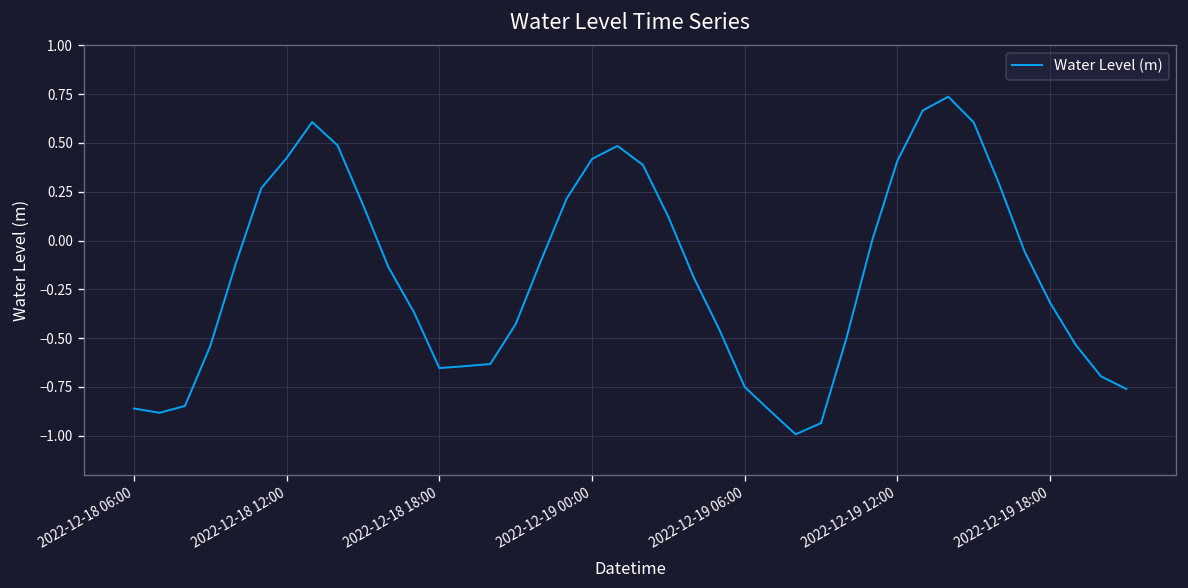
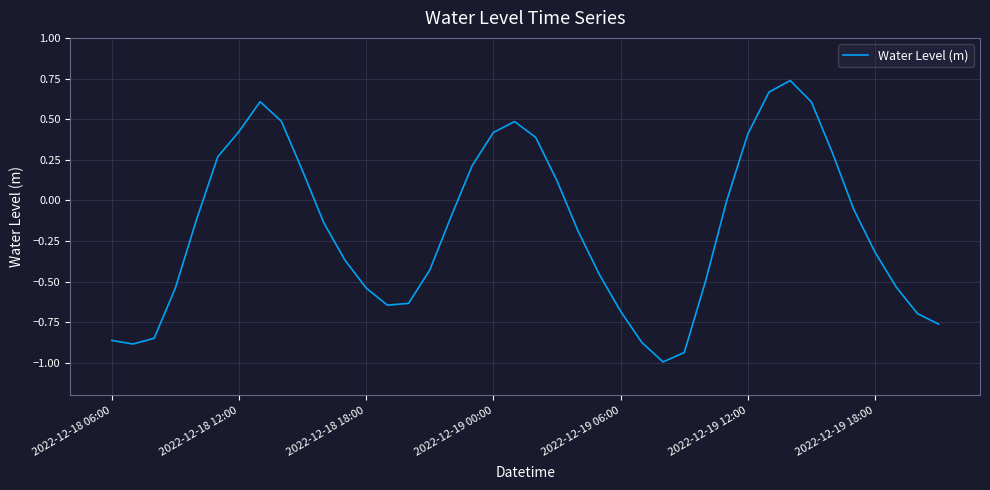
  {
    "2022-12-18 06:00": -0.86,
    "2022-12-18 12:00": 0.42,
-   "2022-12-18 18:00": -0.65,
+   "2022-12-18 18:00": -0.54,
    "2022-12-19 00:00": 0.42,
-   "2022-12-19 06:00": -0.75,
+   "2022-12-19 06:00": -0.68,
    "2022-12-19 12:00": 0.41,
    "2022-12-19 18:00": -0.32
  }
